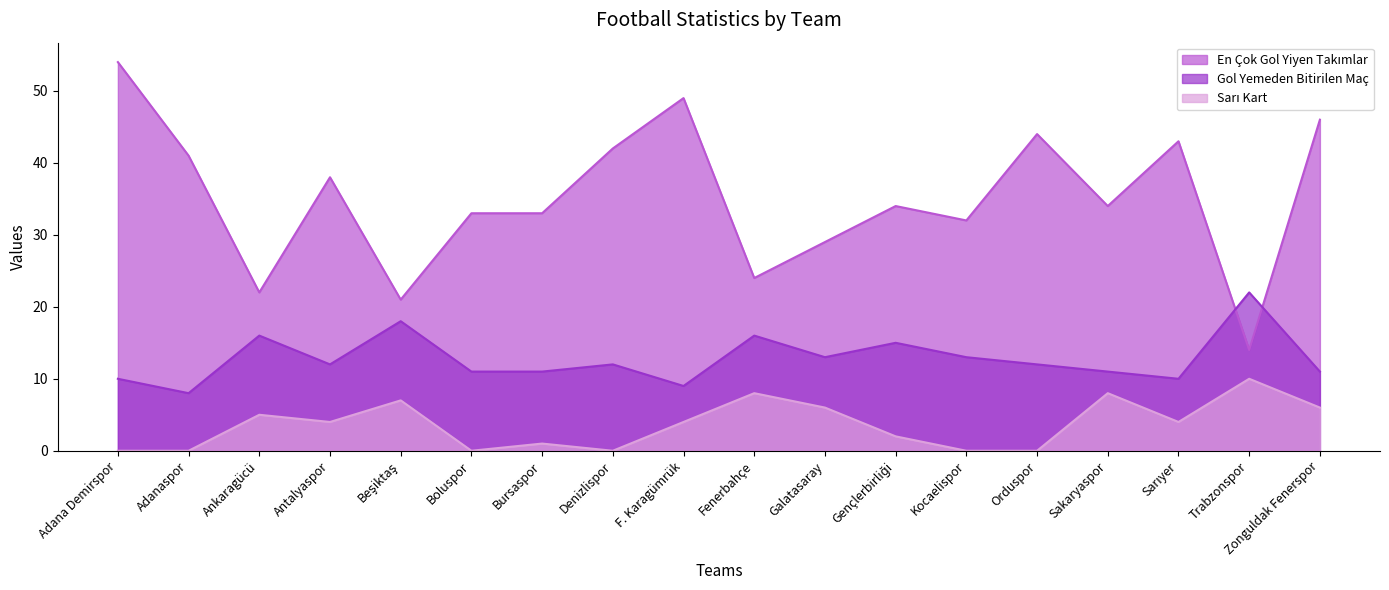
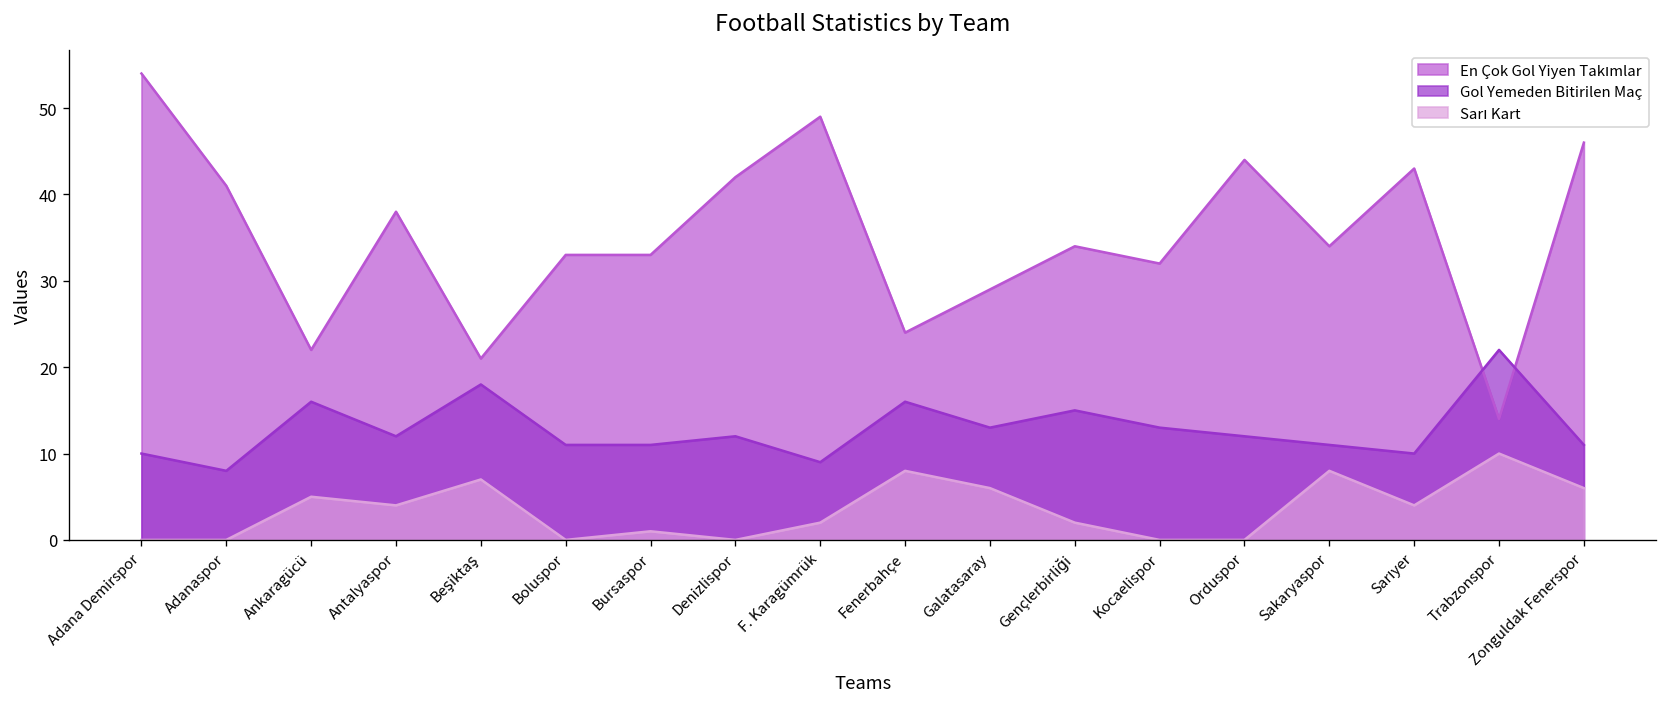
  {
    "Sarı Kart": {
      "Adana Demirspor": 0,
      "Adanaspor": 0,
      "Ankaragücü": 5,
      "Antalyaspor": 4,
      "Beşiktaş": 7,
      "Boluspor": 0,
      "Bursaspor": 1,
      "Denizlispor": 0,
-     "F. Karagümrük": 4,
+     "F. Karagümrük": 2,
      "Fenerbahçe": 8,
      "Galatasaray": 6,
      "Gençlerbirliği": 2,
      "Kocaelispor": 0,
      "Orduspor": 0,
      "Sakaryaspor": 8,
      "Sarıyer": 4,
      "Trabzonspor": 10,
      "Zonguldak Fenerspor": 6
    }
  }
